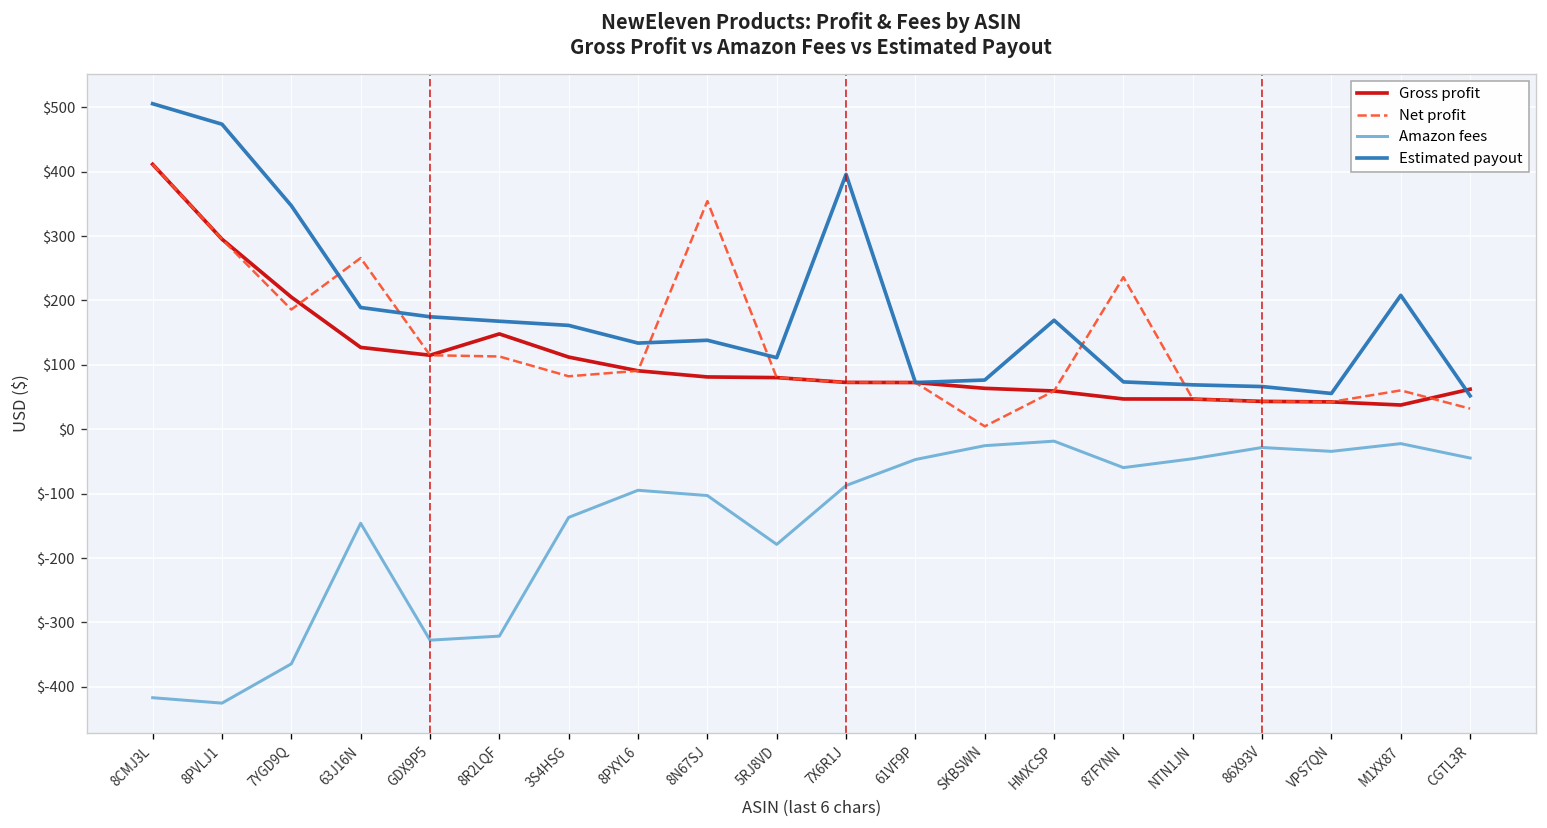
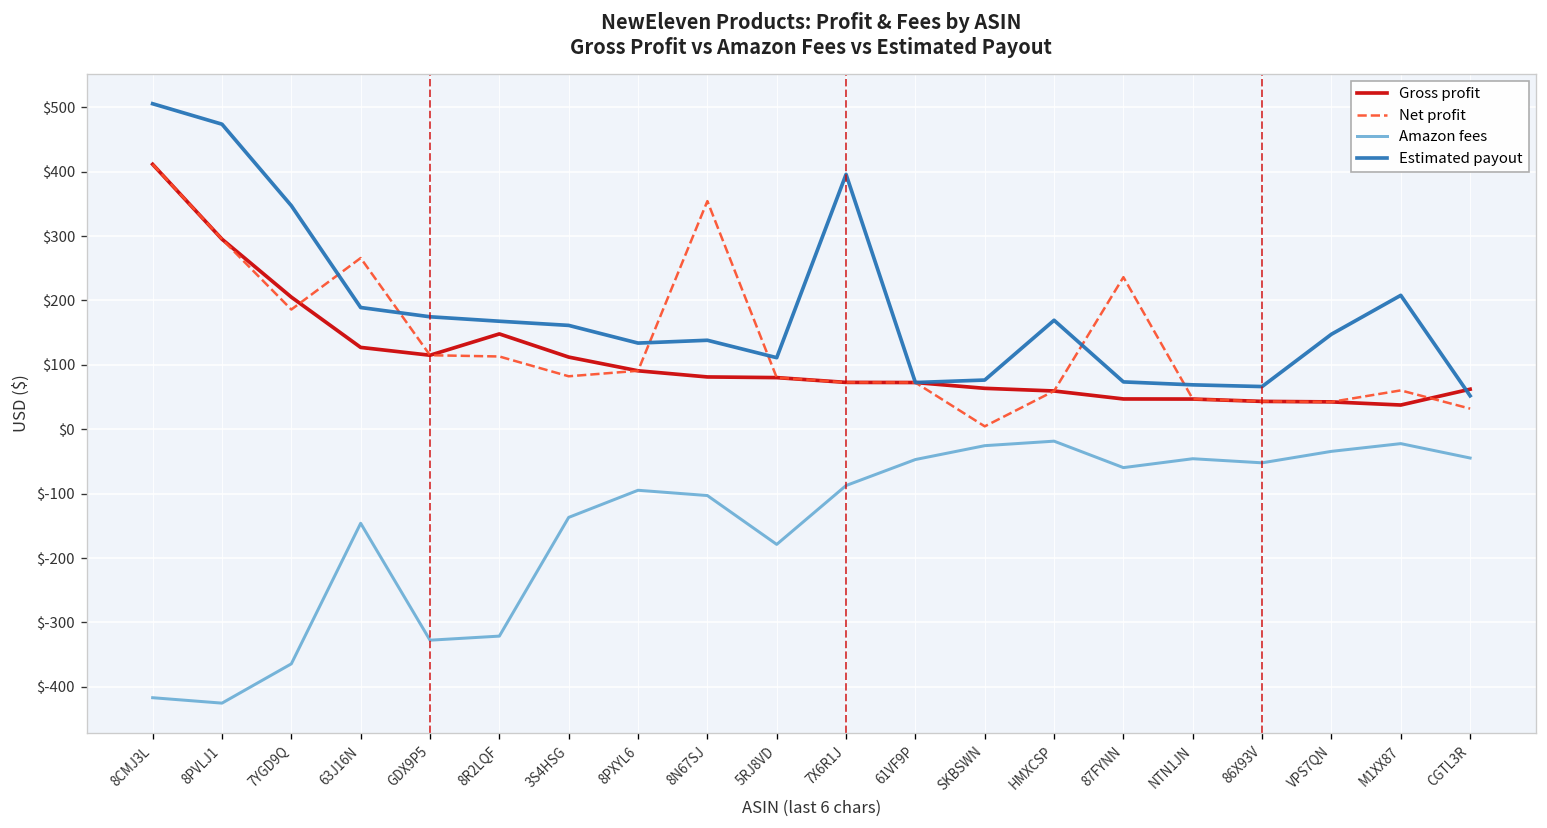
  {
    "Gross profit": {
      "7YGD9Q": "$210",
      "63J16N": "$130",
      "8R2LQF": "$150",
      "3S4HSG": "$110",
      "8N67SJ": "$80",
      "SKBSWN": "$60",
      "87FYNN": "$50",
      "M1XX87": "$40",
      "CGTL3R": "$60"
    },
    "Net profit": {
      "7YGD9Q": "$190",
      "63J16N": "$270",
      "8R2LQF": "$110",
      "3S4HSG": "$80",
      "8N67SJ": "$350",
      "SKBSWN": "$0",
      "87FYNN": "$240",
      "M1XX87": "$60",
      "CGTL3R": "$30"
    },
    "Amazon fees": {
      "8CMJ3L": "$-420",
      "8PVLJ1": "$-430",
      "7YGD9Q": "$-360",
      "63J16N": "$-150",
      "GDX9P5": "$-330",
      "8R2LQF": "$-320",
      "3S4HSG": "$-140",
      "8PXYL6": "$-90",
      "8N67SJ": "$-100",
      "5RJ8VD": "$-180",
      "7X6R1J": "$-90",
      "61VF9P": "$-50",
      "SKBSWN": "$-30",
      "HMXCSP": "$-20",
      "87FYNN": "$-60",
      "NTN1JN": "$-50",
-     "86X93V": "$-30",
+     "86X93V": "$-50",
      "VPS7QN": "$-30",
      "M1XX87": "$-20",
      "CGTL3R": "$-40"
    },
    "Estimated payout": {
      "8CMJ3L": "$510",
      "8PVLJ1": "$470",
      "7YGD9Q": "$350",
      "63J16N": "$190",
      "GDX9P5": "$170",
      "8R2LQF": "$170",
      "3S4HSG": "$160",
      "8PXYL6": "$130",
      "8N67SJ": "$140",
      "5RJ8VD": "$110",
      "7X6R1J": "$400",
      "SKBSWN": "$80",
      "HMXCSP": "$170",
      "87FYNN": "$70",
      "NTN1JN": "$70",
      "86X93V": "$70",
-     "VPS7QN": "$60",
+     "VPS7QN": "$150",
      "M1XX87": "$210",
      "CGTL3R": "$50"
    }
  }
